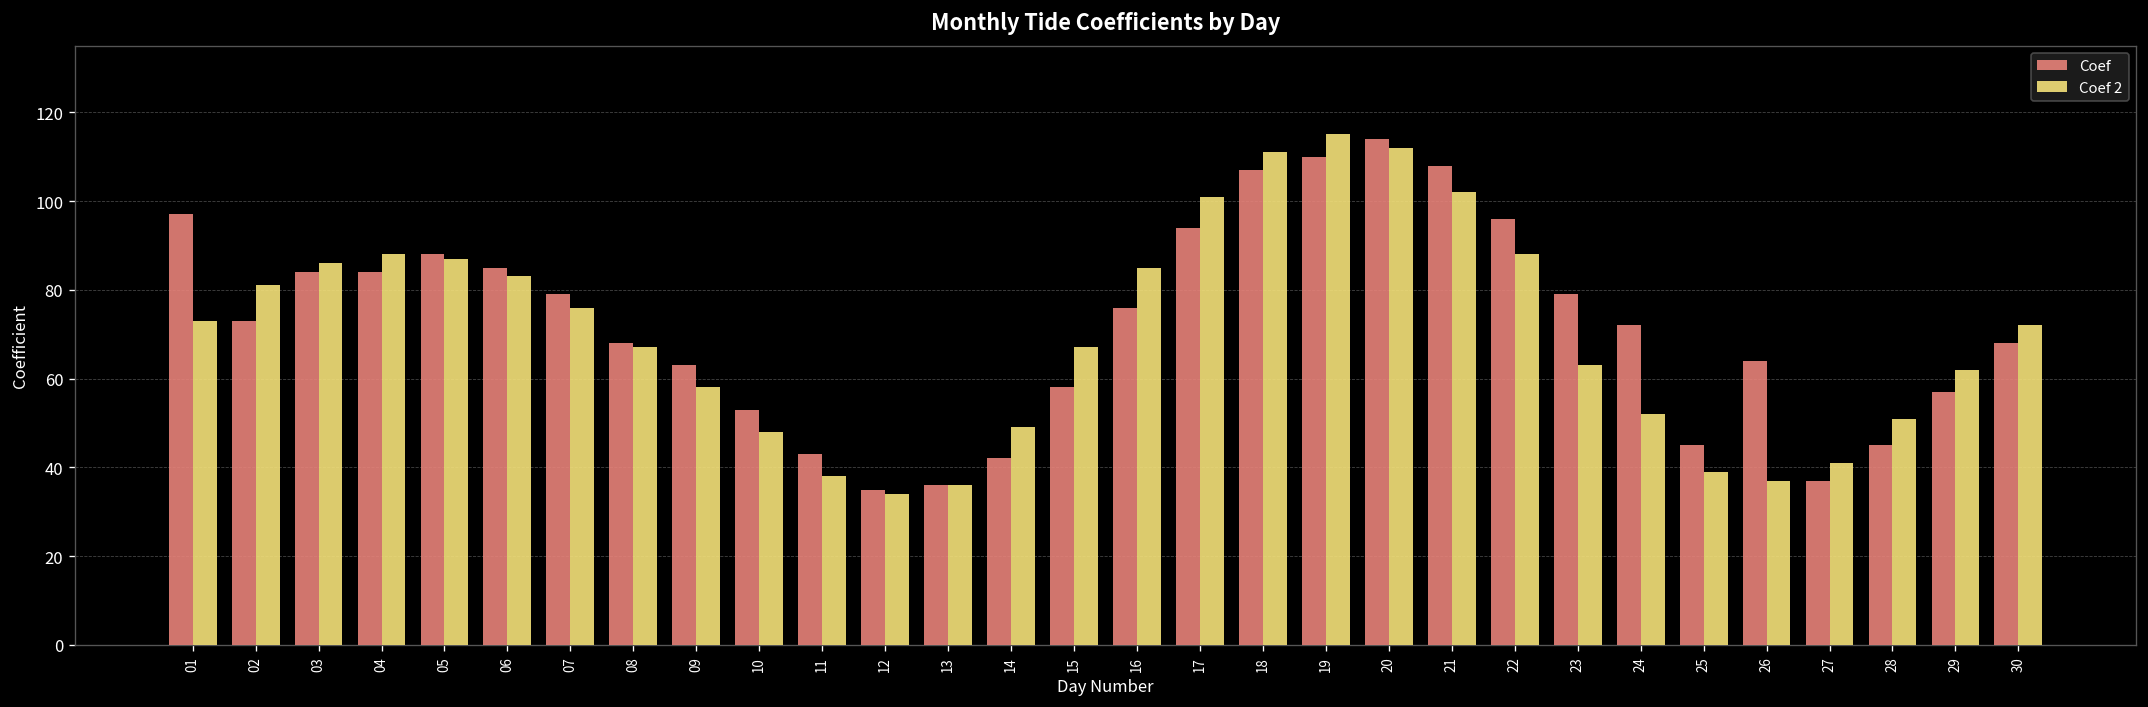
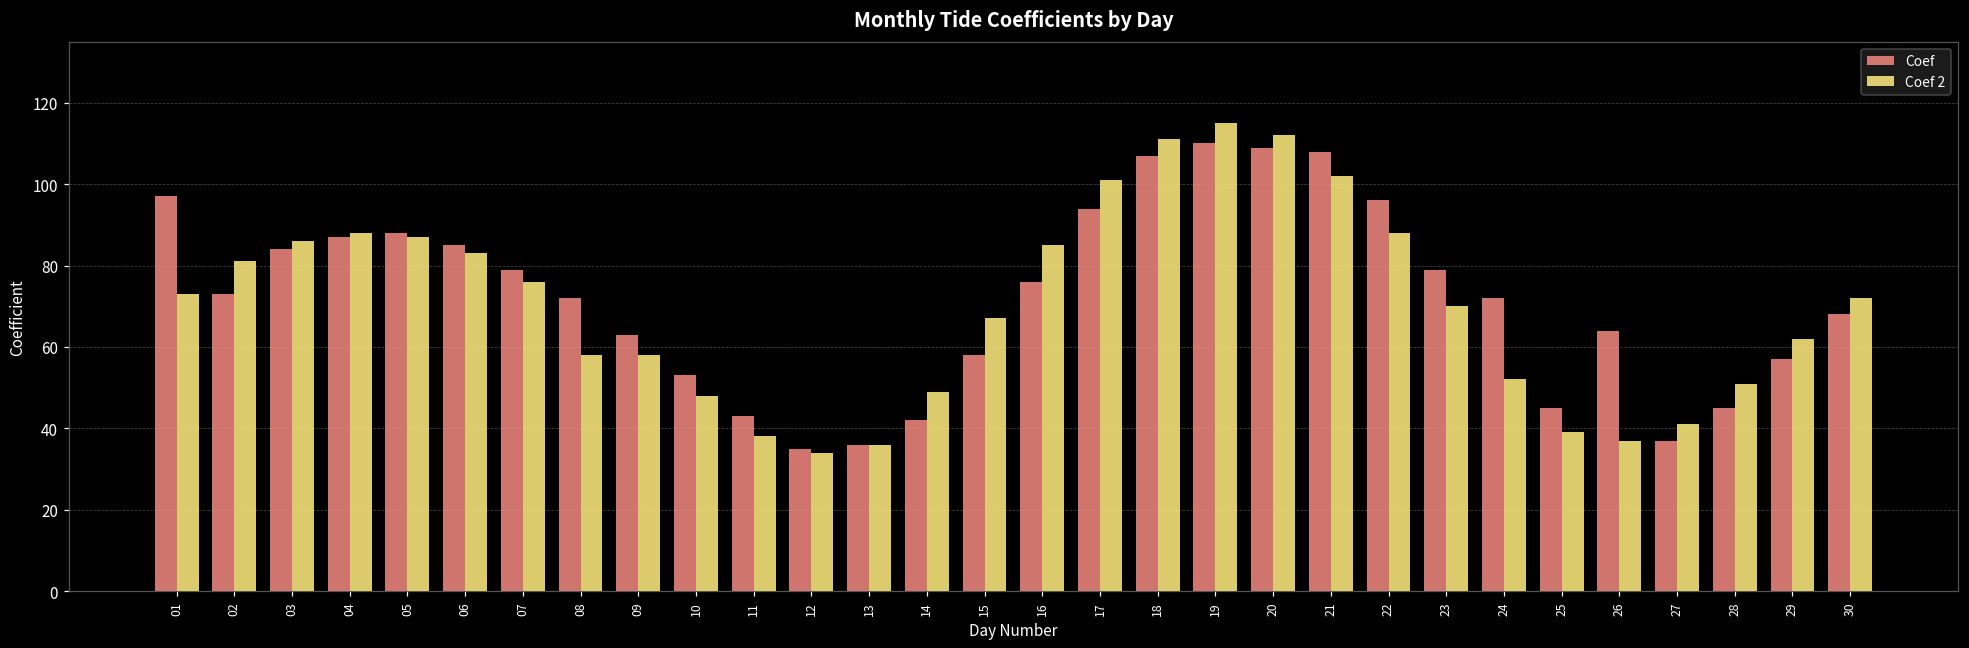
  {
    "Coef": {
      "01": 97,
      "02": 73,
      "03": 84,
-     "04": 84,
+     "04": 87,
      "05": 88,
      "06": 85,
      "07": 79,
-     "08": 68,
+     "08": 72,
      "09": 63,
      "10": 53,
      "11": 43,
      "12": 35,
      "13": 36,
      "14": 42,
      "15": 58,
      "16": 76,
      "17": 94,
      "18": 107,
      "19": 110,
-     "20": 114,
+     "20": 109,
      "21": 108,
      "22": 96,
      "23": 79,
      "24": 72,
      "25": 45,
      "26": 64,
      "27": 37,
      "28": 45,
      "29": 57,
      "30": 68
    },
    "Coef 2": {
      "01": 73,
      "02": 81,
      "03": 86,
      "04": 88,
      "05": 87,
      "06": 83,
      "07": 76,
-     "08": 67,
+     "08": 58,
      "09": 58,
      "10": 48,
      "11": 38,
      "12": 34,
      "13": 36,
      "14": 49,
      "15": 67,
      "16": 85,
      "17": 101,
      "18": 111,
      "19": 115,
      "20": 112,
      "21": 102,
      "22": 88,
-     "23": 63,
+     "23": 70,
      "24": 52,
      "25": 39,
      "26": 37,
      "27": 41,
      "28": 51,
      "29": 62,
      "30": 72
    }
  }
